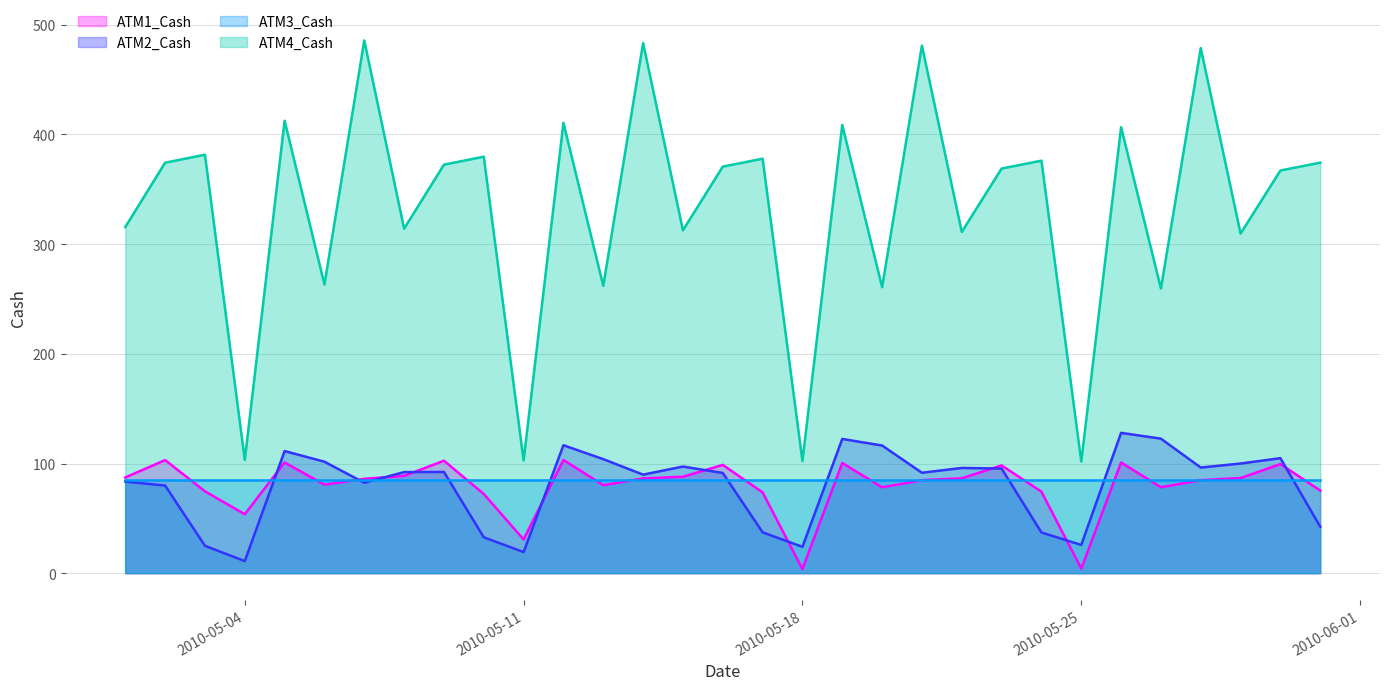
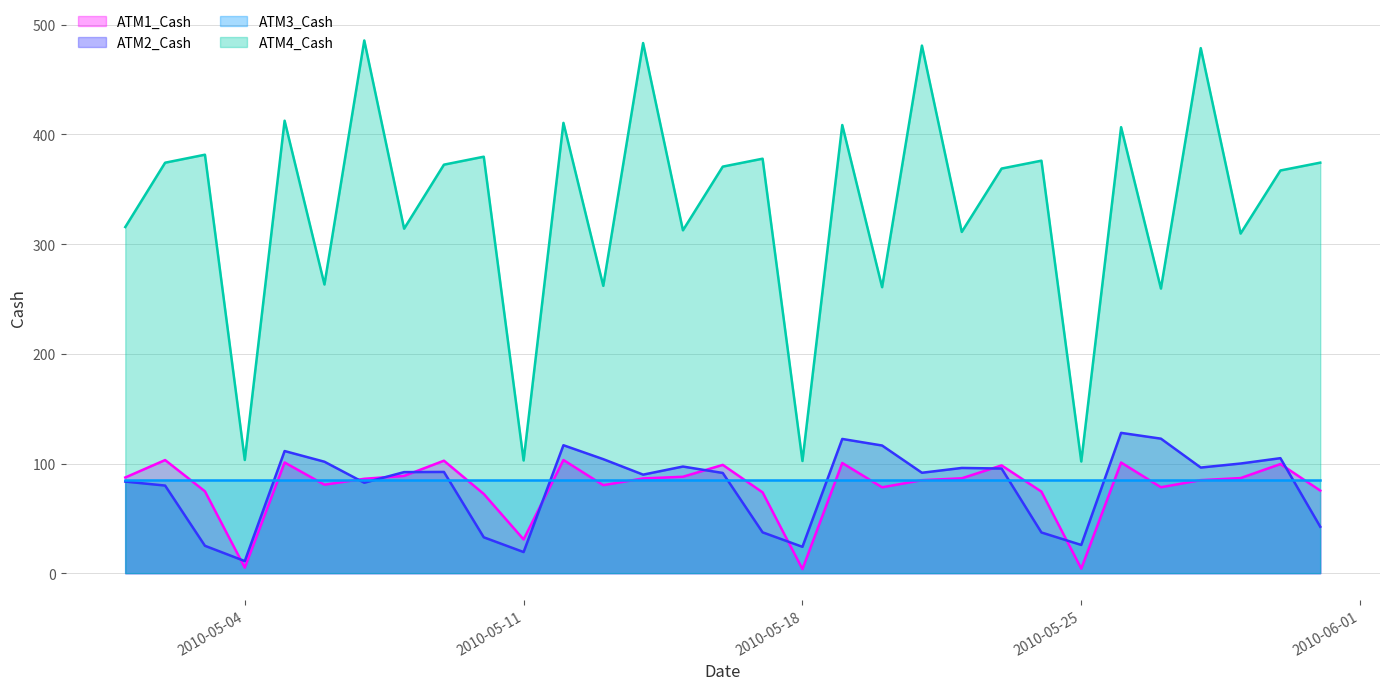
  {
    "ATM1_Cash": {
-     "2010-05-04": 54,
+     "2010-05-04": 5,
      "2010-05-11": 31,
      "2010-05-18": 4,
      "2010-05-25": 4
    }
  }
